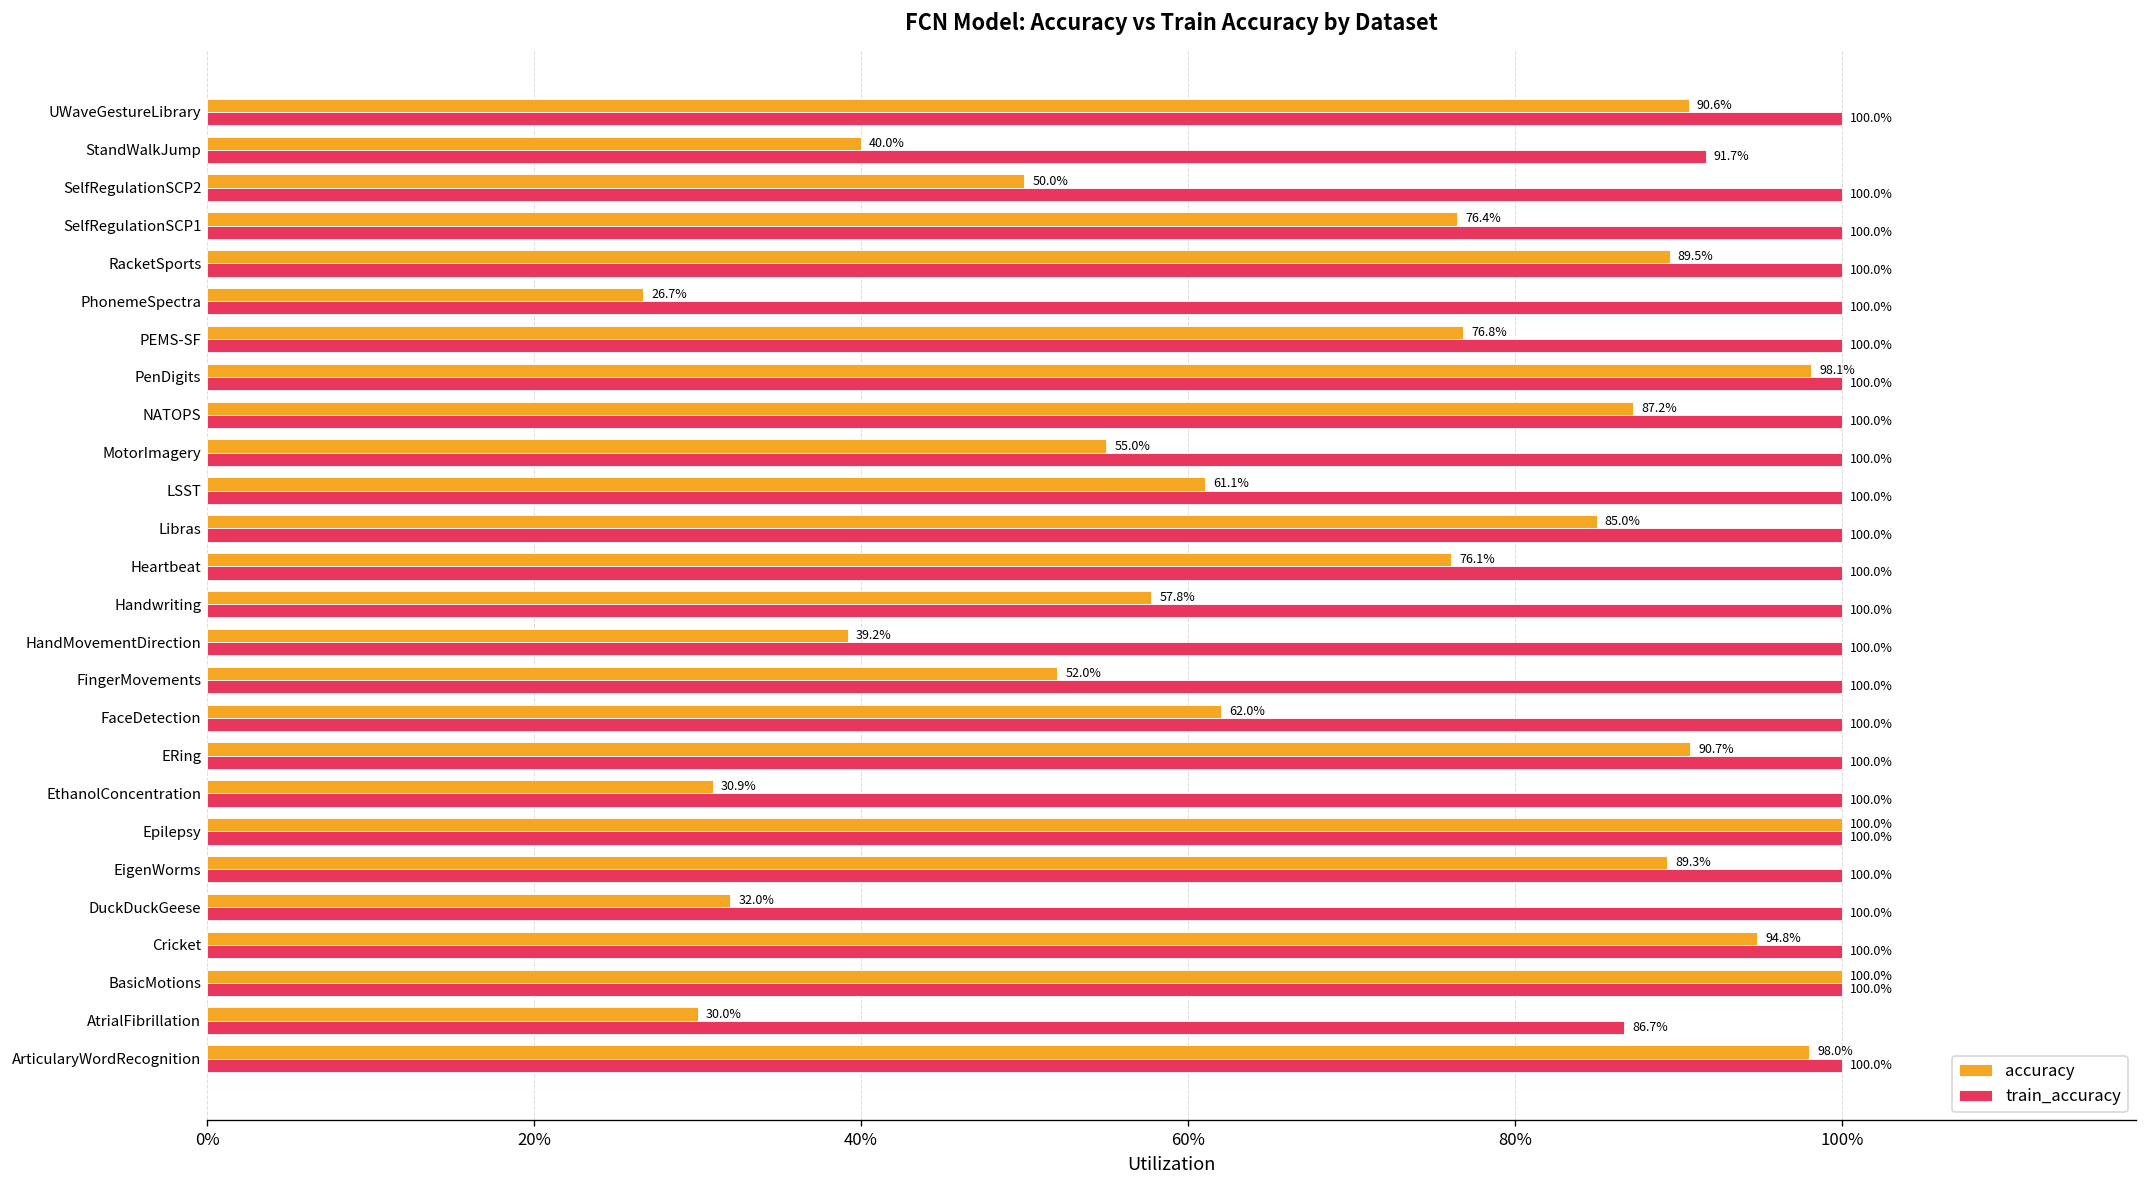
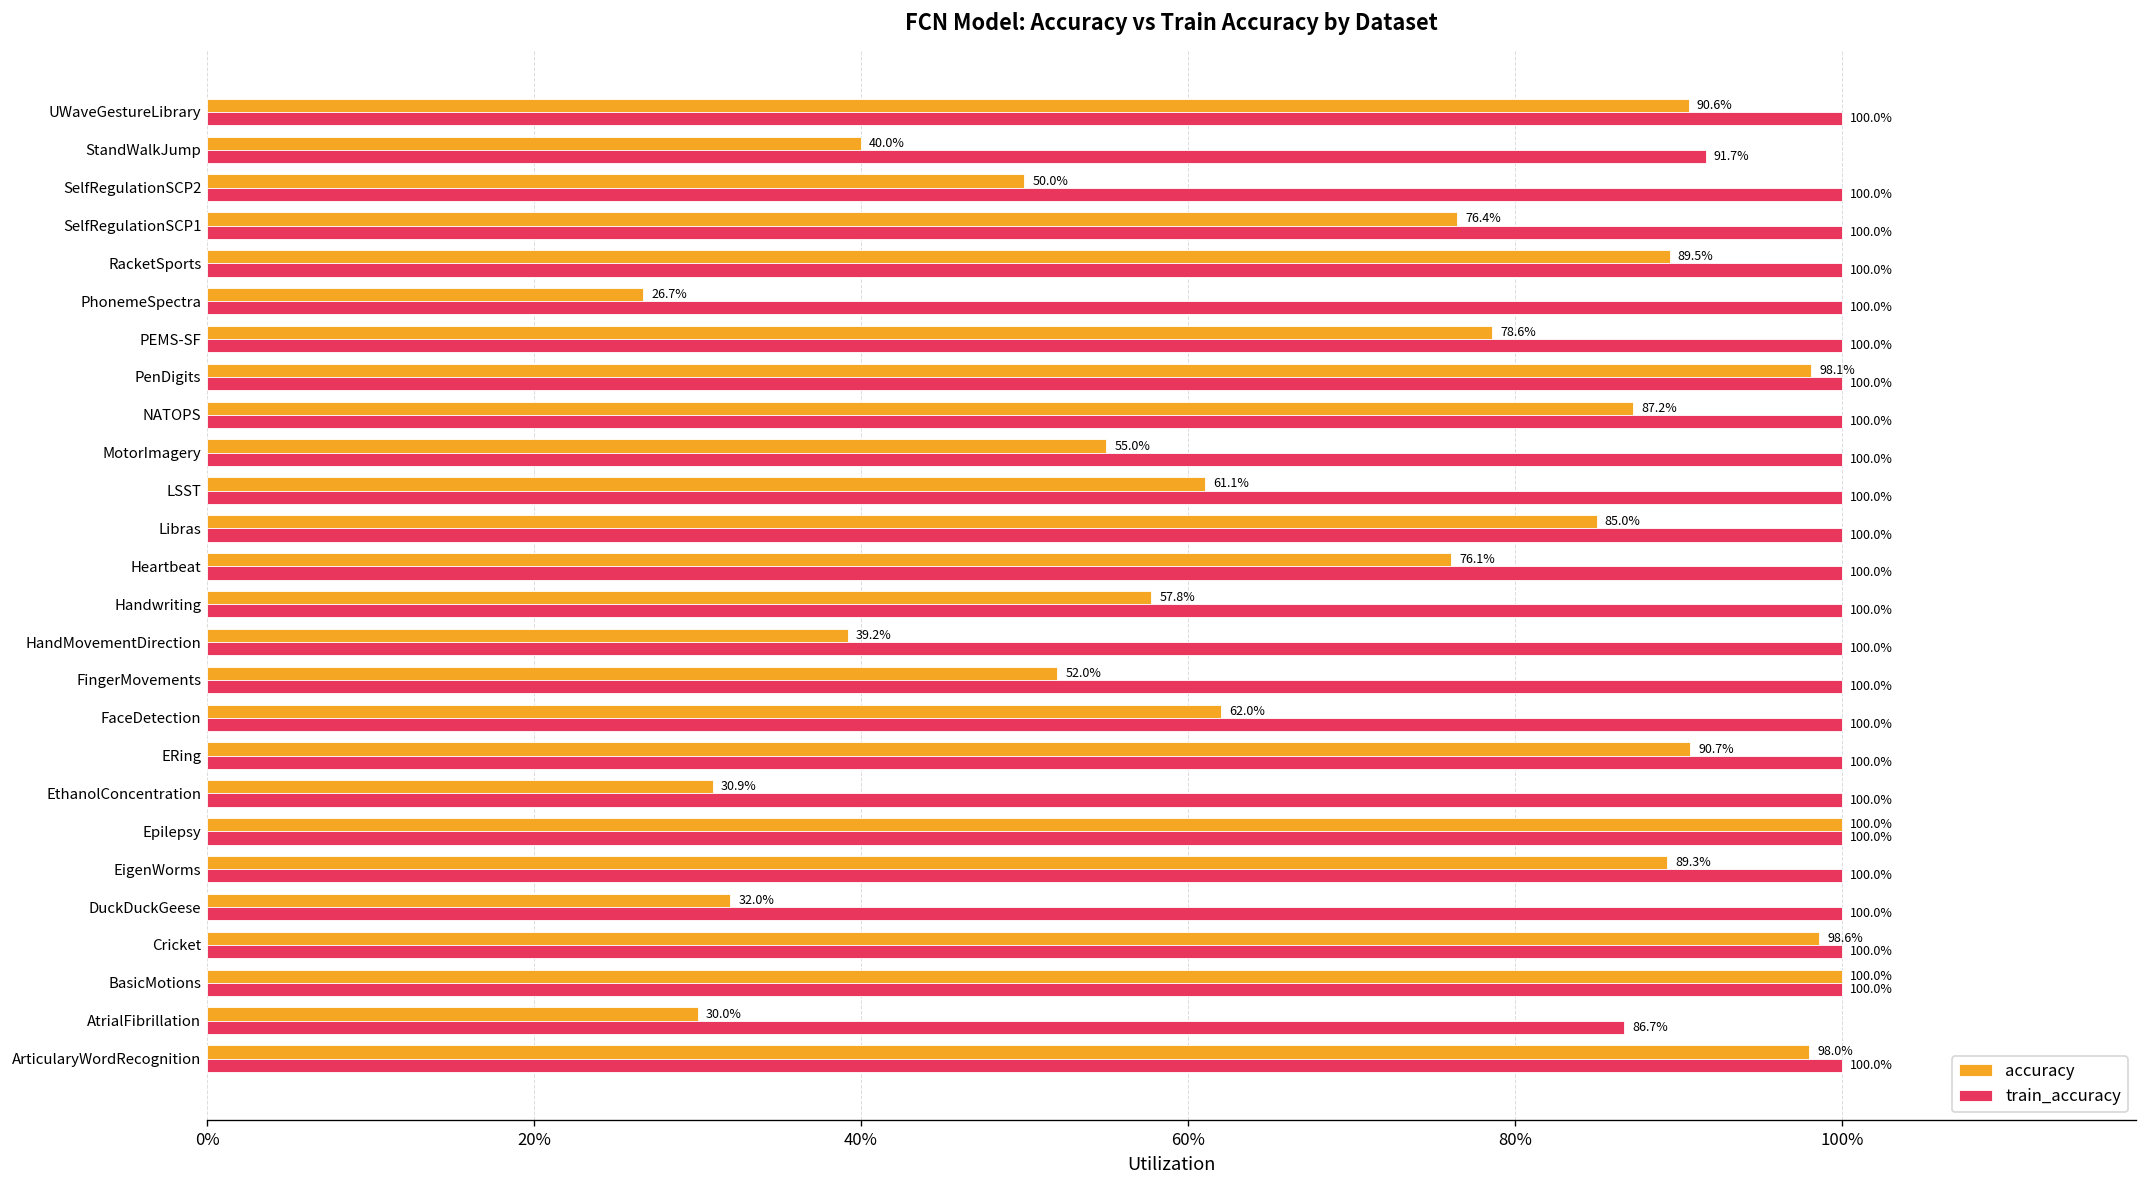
  {
    "accuracy": {
      "UWaveGestureLibrary": "90.6%",
      "StandWalkJump": "40.0%",
      "SelfRegulationSCP2": "50.0%",
      "SelfRegulationSCP1": "76.4%",
      "RacketSports": "89.5%",
      "PhonemeSpectra": "26.7%",
-     "PEMS-SF": "76.8%",
+     "PEMS-SF": "78.6%",
      "PenDigits": "98.1%",
      "NATOPS": "87.2%",
      "MotorImagery": "55.0%",
      "LSST": "61.1%",
      "Libras": "85.0%",
      "Heartbeat": "76.1%",
      "Handwriting": "57.8%",
      "HandMovementDirection": "39.2%",
      "FingerMovements": "52.0%",
      "FaceDetection": "62.0%",
      "ERing": "90.7%",
      "EthanolConcentration": "30.9%",
      "Epilepsy": "100.0%",
      "EigenWorms": "89.3%",
      "DuckDuckGeese": "32.0%",
-     "Cricket": "94.8%",
+     "Cricket": "98.6%",
      "BasicMotions": "100.0%",
      "AtrialFibrillation": "30.0%",
      "ArticularyWordRecognition": "98.0%"
    },
    "train_accuracy": {
      "UWaveGestureLibrary": "100.0%",
      "StandWalkJump": "91.7%",
      "SelfRegulationSCP2": "100.0%",
      "SelfRegulationSCP1": "100.0%",
      "RacketSports": "100.0%",
      "PhonemeSpectra": "100.0%",
      "PEMS-SF": "100.0%",
      "PenDigits": "100.0%",
      "NATOPS": "100.0%",
      "MotorImagery": "100.0%",
      "LSST": "100.0%",
      "Libras": "100.0%",
      "Heartbeat": "100.0%",
      "Handwriting": "100.0%",
      "HandMovementDirection": "100.0%",
      "FingerMovements": "100.0%",
      "FaceDetection": "100.0%",
      "ERing": "100.0%",
      "EthanolConcentration": "100.0%",
      "Epilepsy": "100.0%",
      "EigenWorms": "100.0%",
      "DuckDuckGeese": "100.0%",
      "Cricket": "100.0%",
      "BasicMotions": "100.0%",
      "AtrialFibrillation": "86.7%",
      "ArticularyWordRecognition": "100.0%"
    }
  }
